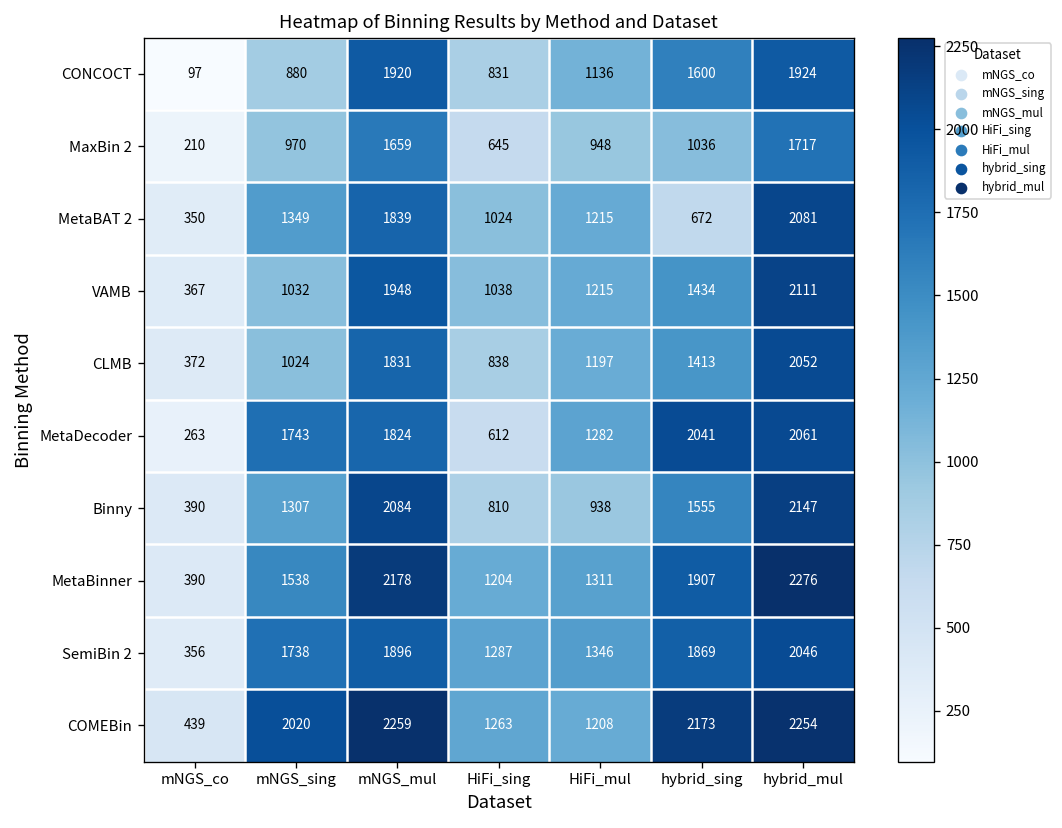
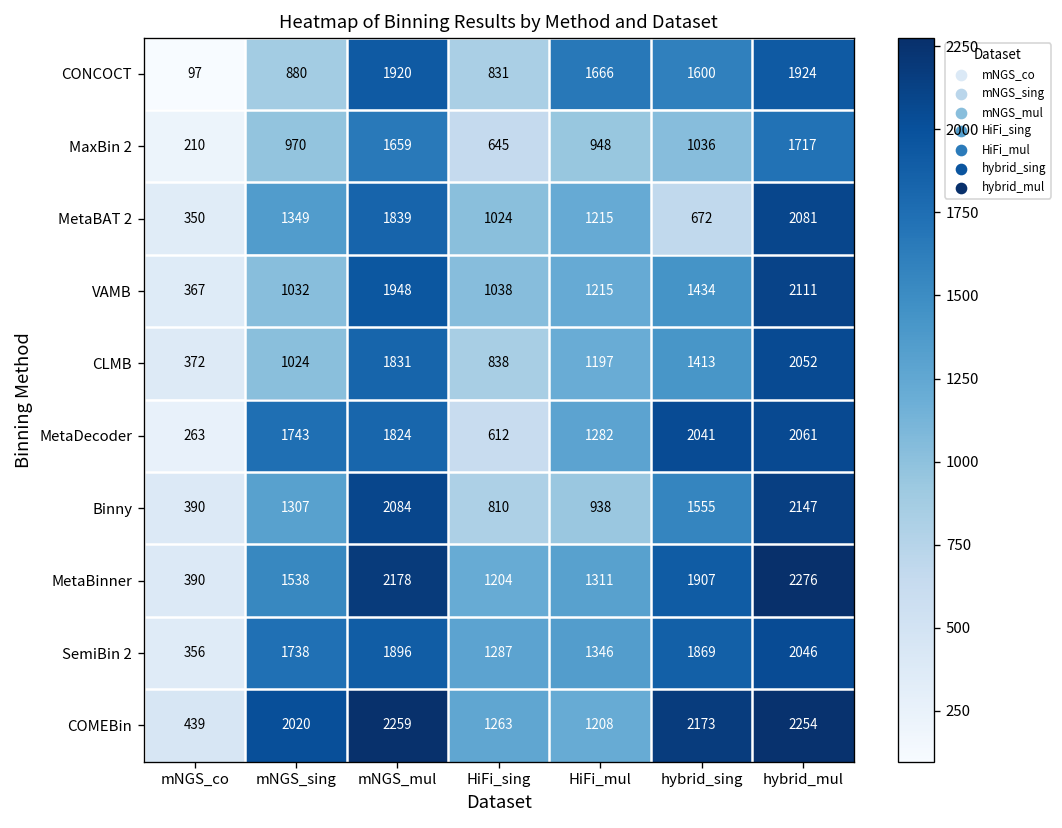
  {
    "CONCOCT": {
      "mNGS_co": 97,
      "mNGS_sing": 880,
      "mNGS_mul": 1920,
      "HiFi_sing": 831,
-     "HiFi_mul": 1136,
+     "HiFi_mul": 1666,
      "hybrid_sing": 1600,
      "hybrid_mul": 1924
    },
    "MaxBin 2": {
      "mNGS_co": 210,
      "mNGS_sing": 970,
      "mNGS_mul": 1659,
      "HiFi_sing": 645,
      "HiFi_mul": 948,
      "hybrid_sing": 1036,
      "hybrid_mul": 1717
    },
    "MetaBAT 2": {
      "mNGS_co": 350,
      "mNGS_sing": 1349,
      "mNGS_mul": 1839,
      "HiFi_sing": 1024,
      "HiFi_mul": 1215,
      "hybrid_sing": 672,
      "hybrid_mul": 2081
    },
    "VAMB": {
      "mNGS_co": 367,
      "mNGS_sing": 1032,
      "mNGS_mul": 1948,
      "HiFi_sing": 1038,
      "HiFi_mul": 1215,
      "hybrid_sing": 1434,
      "hybrid_mul": 2111
    },
    "CLMB": {
      "mNGS_co": 372,
      "mNGS_sing": 1024,
      "mNGS_mul": 1831,
      "HiFi_sing": 838,
      "HiFi_mul": 1197,
      "hybrid_sing": 1413,
      "hybrid_mul": 2052
    },
    "MetaDecoder": {
      "mNGS_co": 263,
      "mNGS_sing": 1743,
      "mNGS_mul": 1824,
      "HiFi_sing": 612,
      "HiFi_mul": 1282,
      "hybrid_sing": 2041,
      "hybrid_mul": 2061
    },
    "Binny": {
      "mNGS_co": 390,
      "mNGS_sing": 1307,
      "mNGS_mul": 2084,
      "HiFi_sing": 810,
      "HiFi_mul": 938,
      "hybrid_sing": 1555,
      "hybrid_mul": 2147
    },
    "MetaBinner": {
      "mNGS_co": 390,
      "mNGS_sing": 1538,
      "mNGS_mul": 2178,
      "HiFi_sing": 1204,
      "HiFi_mul": 1311,
      "hybrid_sing": 1907,
      "hybrid_mul": 2276
    },
    "SemiBin 2": {
      "mNGS_co": 356,
      "mNGS_sing": 1738,
      "mNGS_mul": 1896,
      "HiFi_sing": 1287,
      "HiFi_mul": 1346,
      "hybrid_sing": 1869,
      "hybrid_mul": 2046
    },
    "COMEBin": {
      "mNGS_co": 439,
      "mNGS_sing": 2020,
      "mNGS_mul": 2259,
      "HiFi_sing": 1263,
      "HiFi_mul": 1208,
      "hybrid_sing": 2173,
      "hybrid_mul": 2254
    }
  }
